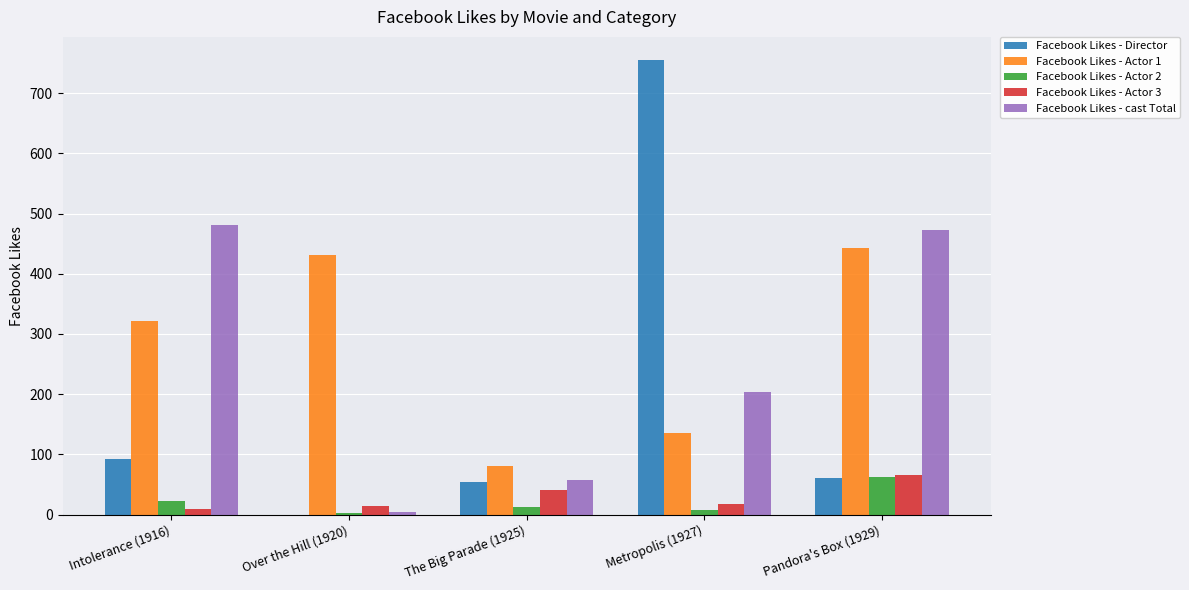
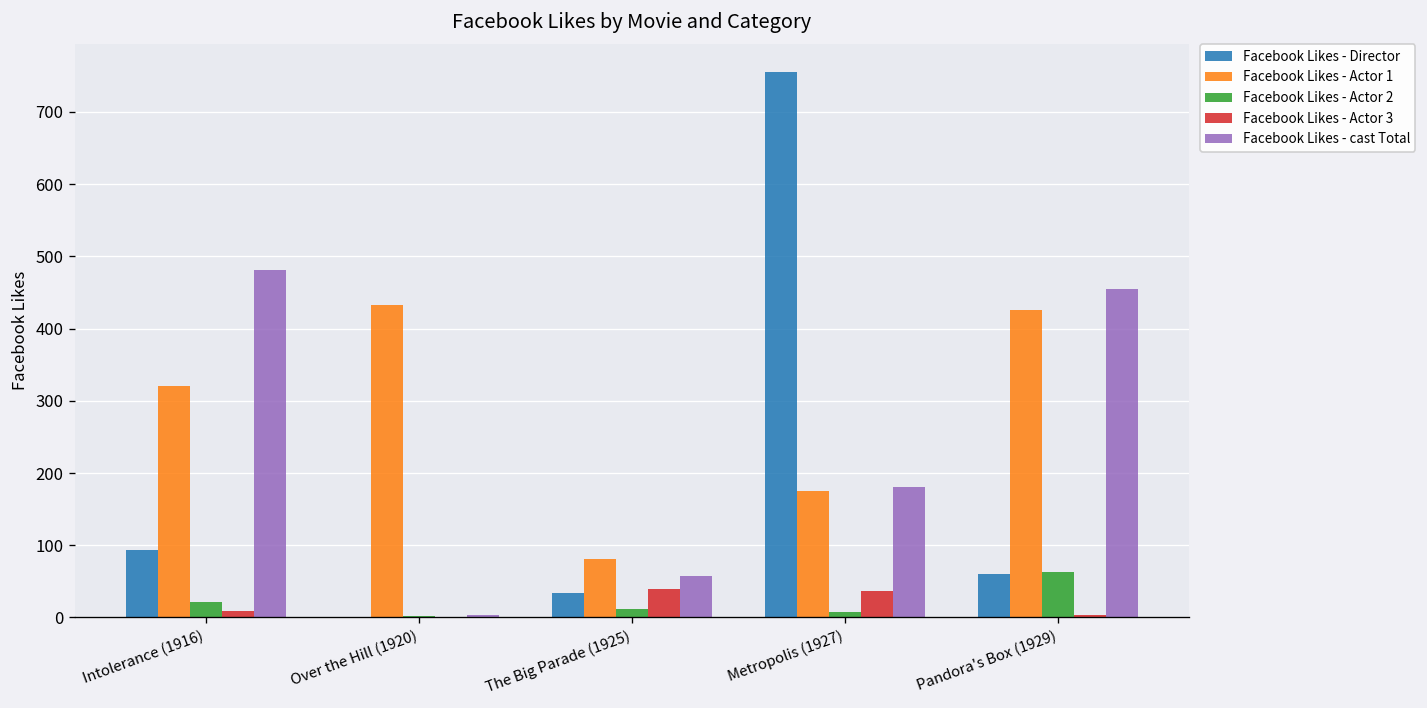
  {
    "Facebook Likes - Director": {
      "Intolerance (1916)": 90,
      "Over the Hill (1920)": 0,
-     "The Big Parade (1925)": 50,
+     "The Big Parade (1925)": 30,
      "Metropolis (1927)": 760,
      "Pandora's Box (1929)": 60
    },
    "Facebook Likes - Actor 1": {
      "Intolerance (1916)": 320,
      "Over the Hill (1920)": 430,
      "The Big Parade (1925)": 80,
-     "Metropolis (1927)": 140,
-     "Pandora's Box (1929)": 440
+     "Metropolis (1927)": 180,
+     "Pandora's Box (1929)": 430
    },
    "Facebook Likes - Actor 2": {
      "Intolerance (1916)": 20,
      "The Big Parade (1925)": 10,
      "Metropolis (1927)": 10,
      "Pandora's Box (1929)": 60
    },
    "Facebook Likes - Actor 3": {
      "Intolerance (1916)": 10,
-     "Over the Hill (1920)": 10,
+     "Over the Hill (1920)": 0,
      "The Big Parade (1925)": 40,
-     "Metropolis (1927)": 20,
-     "Pandora's Box (1929)": 70
+     "Metropolis (1927)": 40,
+     "Pandora's Box (1929)": 0
    },
    "Facebook Likes - cast Total": {
      "Intolerance (1916)": 480,
      "The Big Parade (1925)": 60,
-     "Metropolis (1927)": 200,
-     "Pandora's Box (1929)": 470
+     "Metropolis (1927)": 180,
+     "Pandora's Box (1929)": 460
    }
  }
